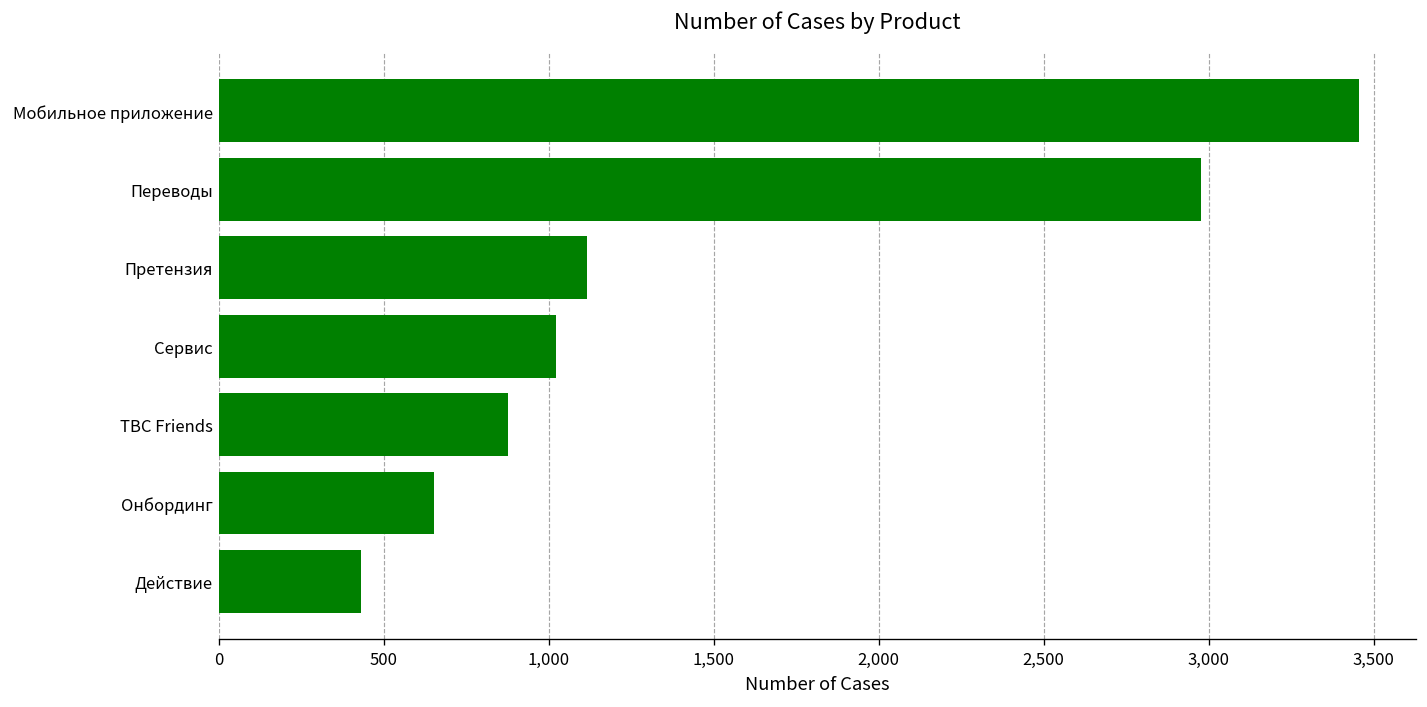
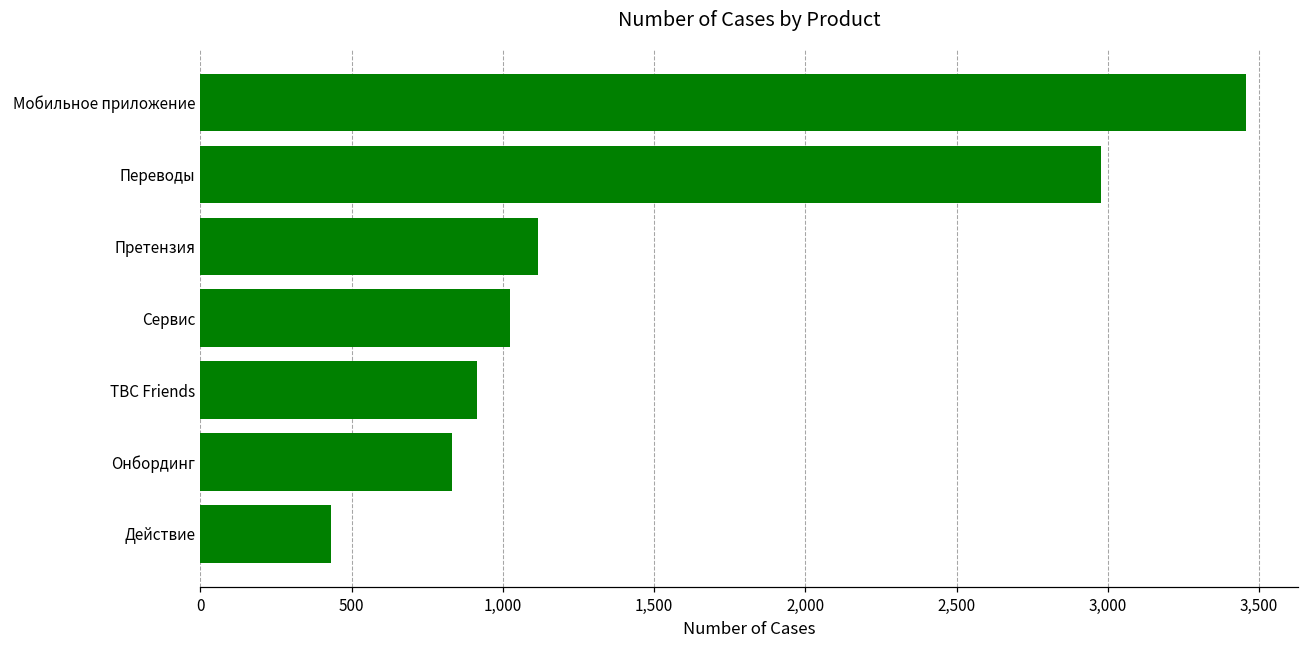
  {
    "Мобильное приложение": "3,460",
    "Переводы": "2,980",
    "Претензия": "1,120",
    "Сервис": "1,020",
-   "TBC Friends": "880",
-   "Онбординг": "650",
+   "TBC Friends": "910",
+   "Онбординг": "830",
    "Действие": "430"
  }
